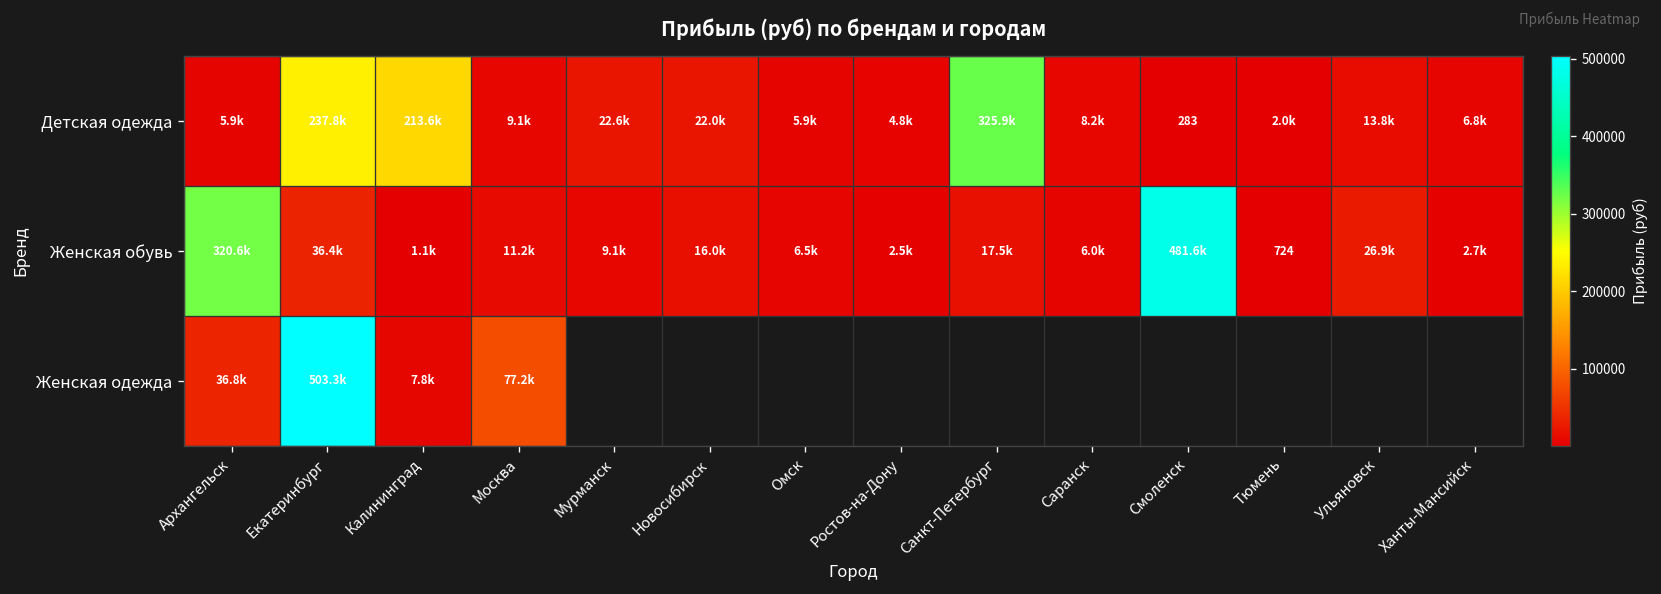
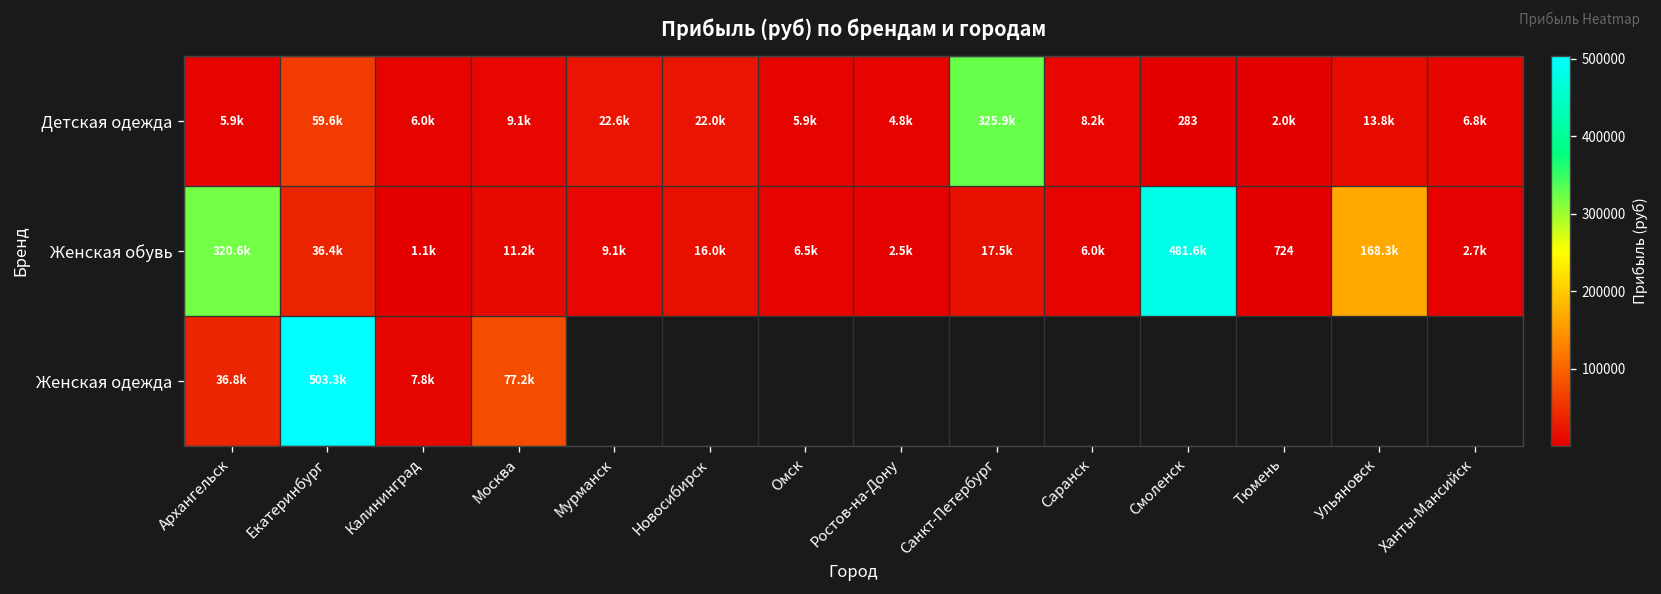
  {
    "Детская одежда": {
      "Архангельск": "5.9k",
-     "Екатеринбург": "237.8k",
-     "Калининград": "213.6k",
+     "Екатеринбург": "59.6k",
+     "Калининград": "6.0k",
      "Москва": "9.1k",
      "Мурманск": "22.6k",
      "Новосибирск": "22.0k",
      "Омск": "5.9k",
      "Ростов-на-Дону": "4.8k",
      "Санкт-Петербург": "325.9k",
      "Саранск": "8.2k",
      "Смоленск": "283",
      "Тюмень": "2.0k",
      "Ульяновск": "13.8k",
      "Ханты-Мансийск": "6.8k"
    },
    "Женская обувь": {
      "Архангельск": "320.6k",
      "Екатеринбург": "36.4k",
      "Калининград": "1.1k",
      "Москва": "11.2k",
      "Мурманск": "9.1k",
      "Новосибирск": "16.0k",
      "Омск": "6.5k",
      "Ростов-на-Дону": "2.5k",
      "Санкт-Петербург": "17.5k",
      "Саранск": "6.0k",
      "Смоленск": "481.6k",
      "Тюмень": "724",
-     "Ульяновск": "26.9k",
+     "Ульяновск": "168.3k",
      "Ханты-Мансийск": "2.7k"
    },
    "Женская одежда": {
      "Архангельск": "36.8k",
      "Екатеринбург": "503.3k",
      "Калининград": "7.8k",
      "Москва": "77.2k"
    }
  }
